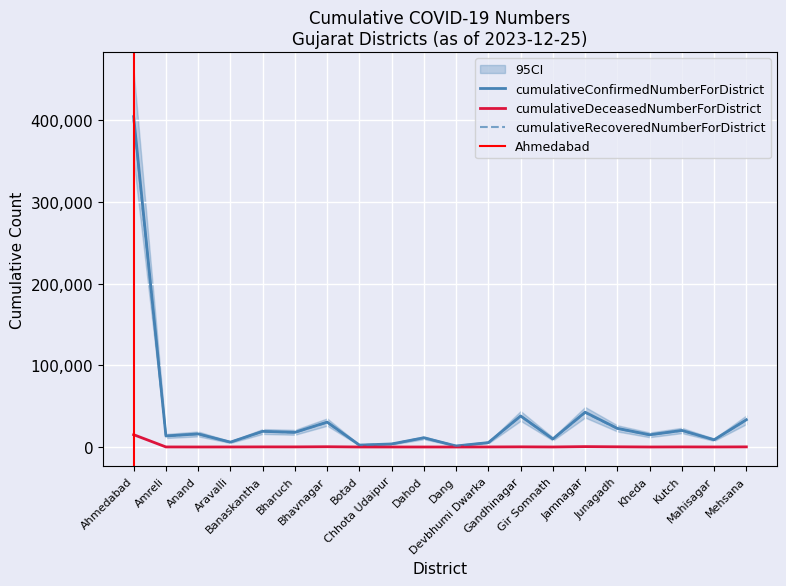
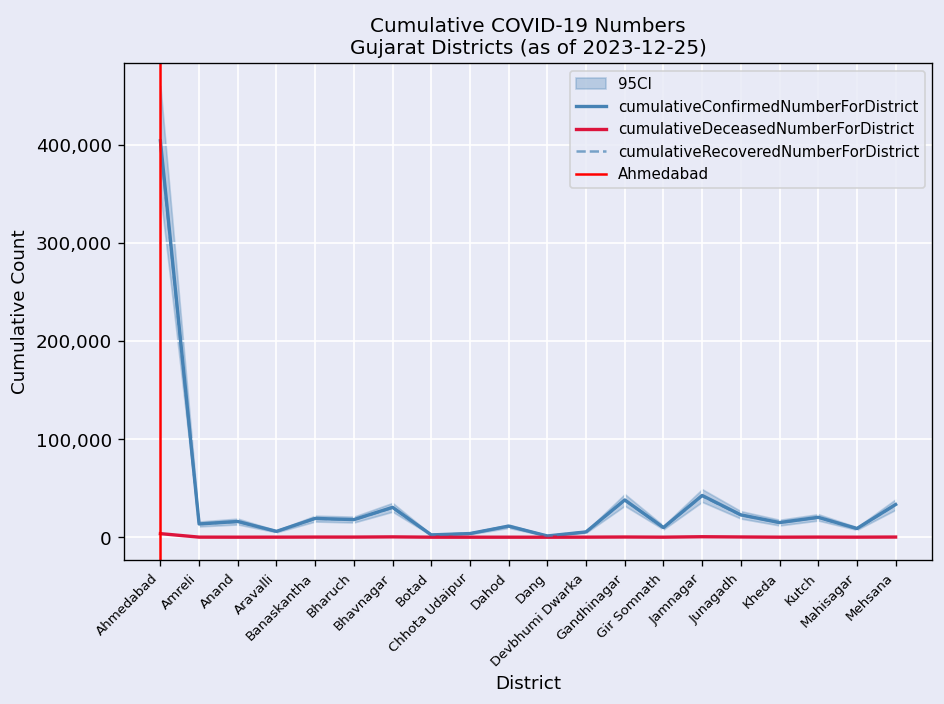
  {
    "cumulativeDeceasedNumberForDistrict": {
-     "Ahmedabad": "20,000",
+     "Ahmedabad": "0",
      "Amreli": "0",
      "Anand": "0",
      "Aravalli": "0",
      "Banaskantha": "0",
      "Bharuch": "0",
      "Bhavnagar": "0",
      "Chhota Udaipur": "0",
      "Dahod": "0",
      "Devbhumi Dwarka": "0",
      "Gandhinagar": "0",
      "Gir Somnath": "0",
      "Jamnagar": "0",
      "Junagadh": "0",
      "Kheda": "0",
      "Kutch": "0",
      "Mahisagar": "0",
      "Mehsana": "0"
    }
  }
